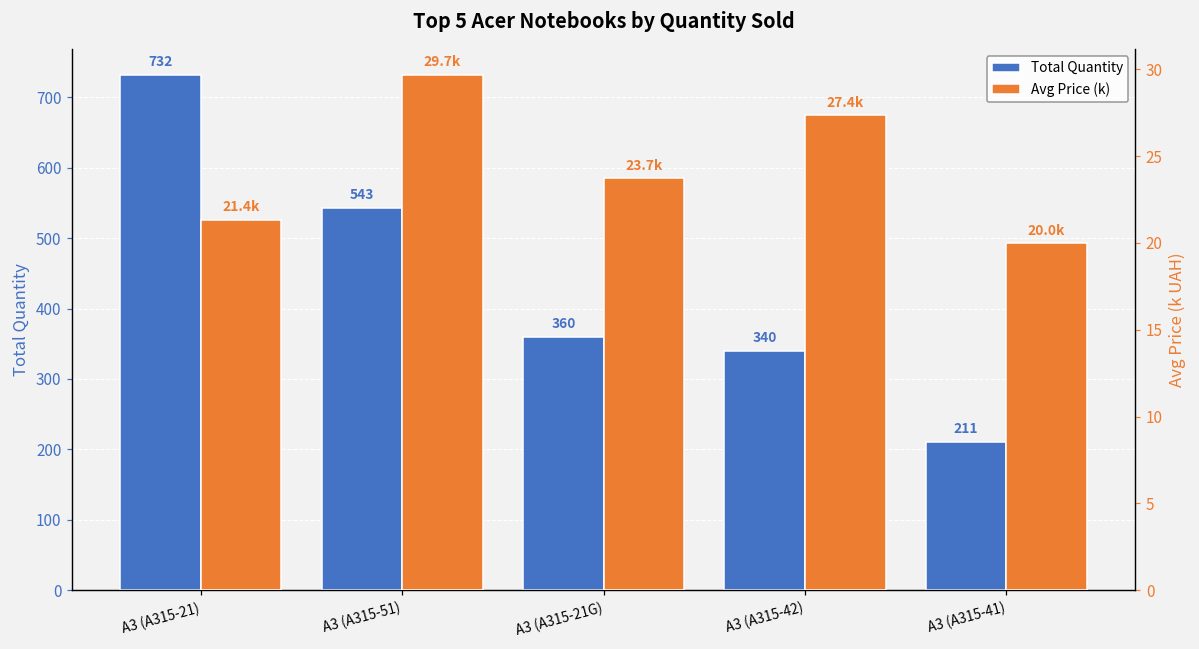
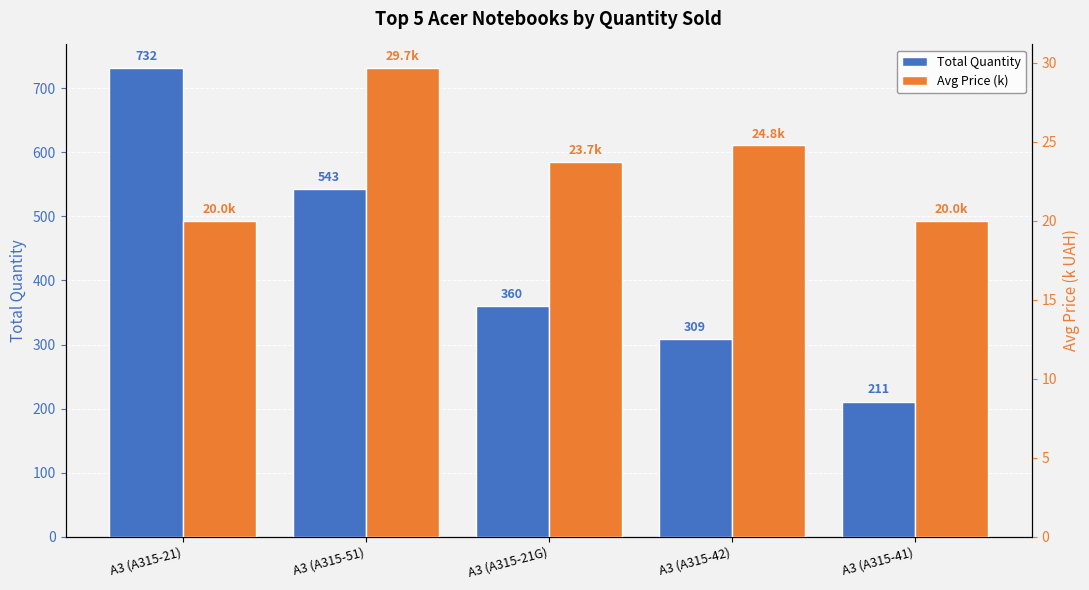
  {
    "Total Quantity": {
      "A3 (A315-21)": "732",
      "A3 (A315-51)": "543",
      "A3 (A315-21G)": "360",
-     "A3 (A315-42)": "340",
+     "A3 (A315-42)": "309",
      "A3 (A315-41)": "211"
    },
    "Avg Price (k)": {
-     "A3 (A315-21)": "21.4k",
+     "A3 (A315-21)": "20.0k",
      "A3 (A315-51)": "29.7k",
      "A3 (A315-21G)": "23.7k",
-     "A3 (A315-42)": "27.4k",
+     "A3 (A315-42)": "24.8k",
      "A3 (A315-41)": "20.0k"
    }
  }
